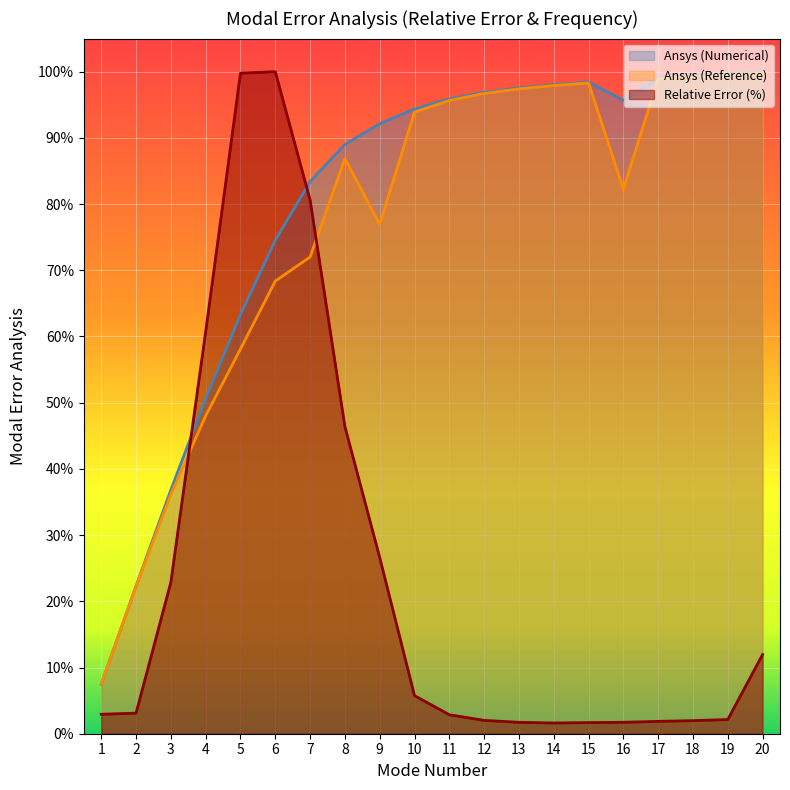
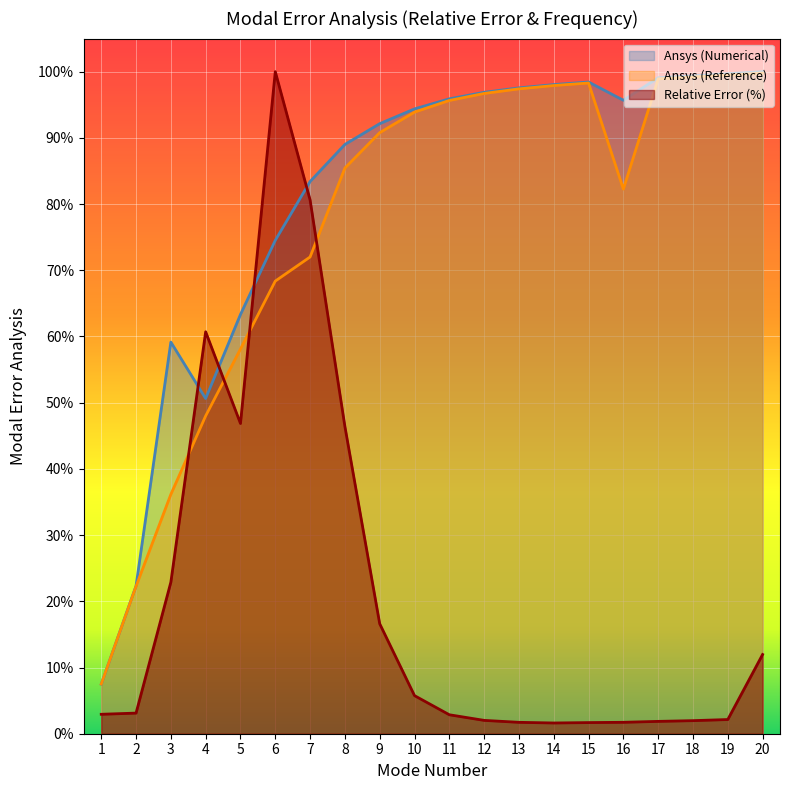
  {
    "Ansys (Numerical)": {
-     "3": "37%",
+     "3": "59%",
      "4": "51%",
      "5": "63%",
      "6": "75%",
      "7": "83%",
      "8": "89%",
      "9": "92%",
      "10": "94%",
      "16": "96%"
    },
    "Ansys (Reference)": {
      "3": "36%",
      "4": "48%",
      "5": "58%",
      "6": "68%",
      "7": "72%",
-     "8": "87%",
-     "9": "77%",
+     "8": "85%",
+     "9": "91%",
      "10": "94%",
      "16": "82%"
    },
    "Relative Error (%)": {
      "1": "3%",
      "2": "3%",
      "3": "23%",
      "4": "61%",
-     "5": "100%",
+     "5": "47%",
      "6": "100%",
      "7": "81%",
      "8": "46%",
-     "9": "27%",
+     "9": "17%",
      "10": "6%",
      "11": "3%",
      "12": "2%",
      "13": "2%",
      "14": "2%",
      "15": "2%",
      "16": "2%",
      "17": "2%",
      "18": "2%",
      "19": "2%",
      "20": "12%"
    }
  }
